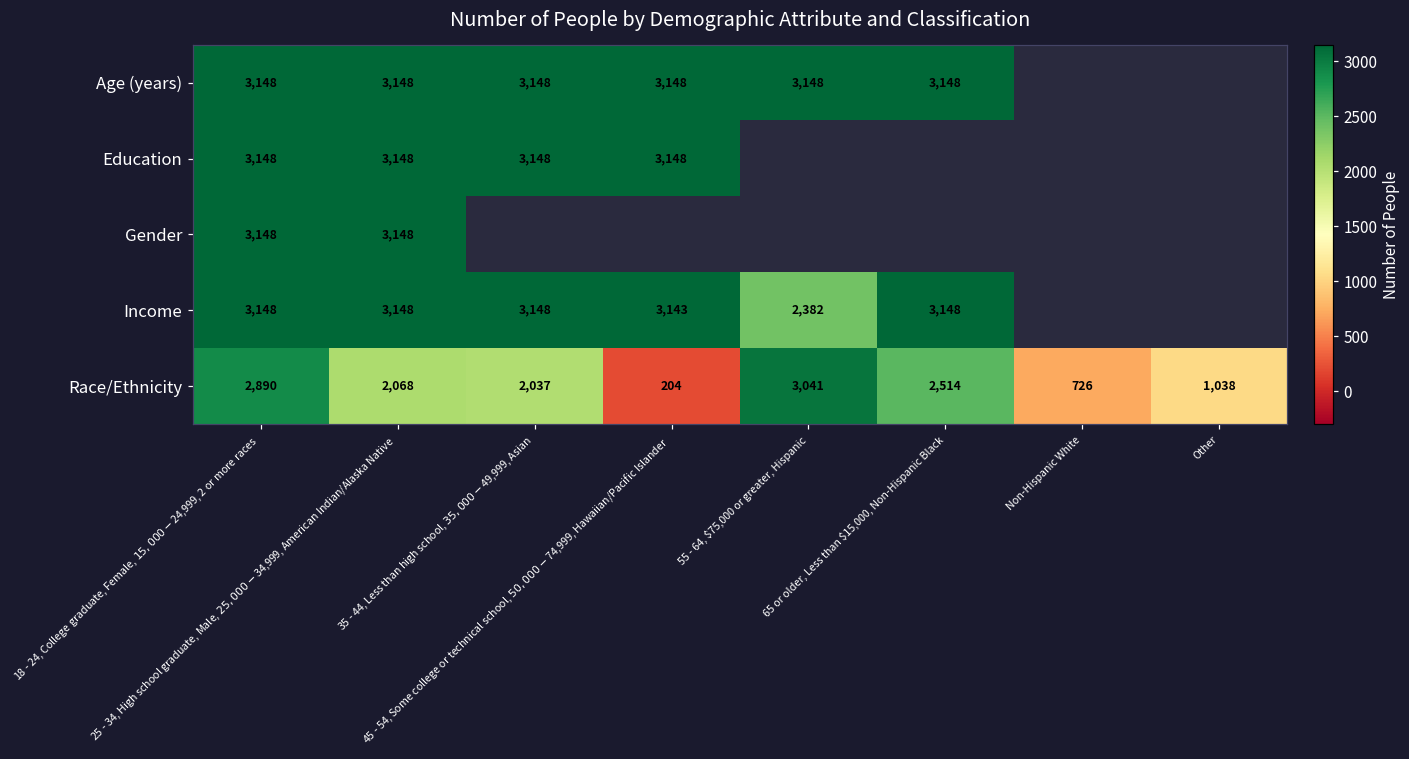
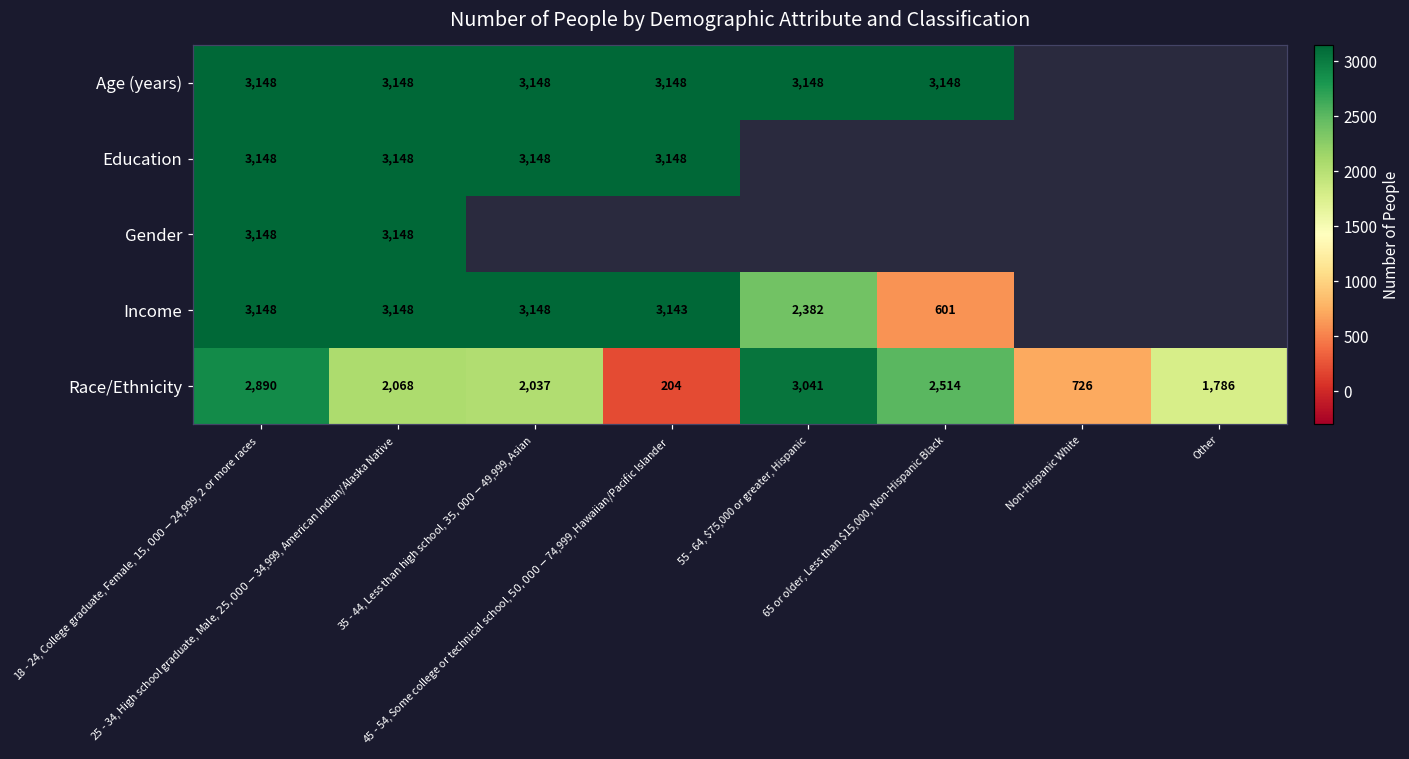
  {
    "Age (years)": {
      "55 - 64, $75,000 or greater, Hispanic": "3,148",
      "65 or older, Less than $15,000, Non-Hispanic Black": "3,148"
    },
    "Income": {
      "55 - 64, $75,000 or greater, Hispanic": "2,382",
-     "65 or older, Less than $15,000, Non-Hispanic Black": "3,148"
+     "65 or older, Less than $15,000, Non-Hispanic Black": "601"
    },
    "Race/Ethnicity": {
      "55 - 64, $75,000 or greater, Hispanic": "3,041",
      "65 or older, Less than $15,000, Non-Hispanic Black": "2,514",
      "Non-Hispanic White": "726",
-     "Other": "1,038"
+     "Other": "1,786"
    }
  }
